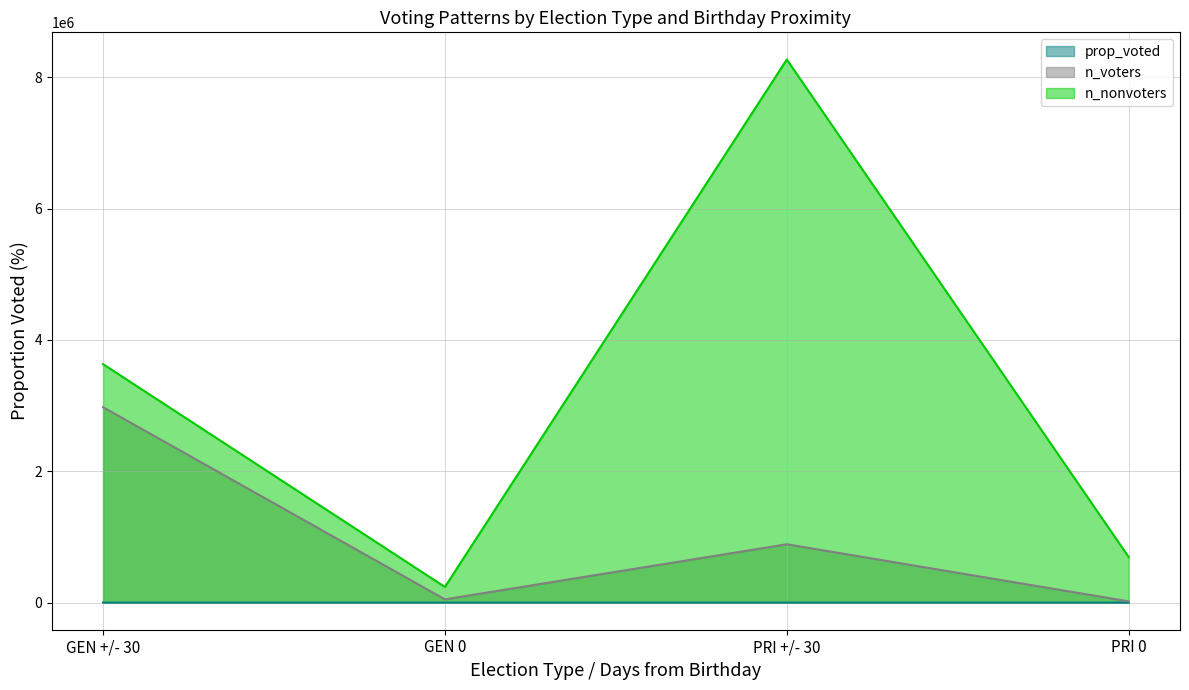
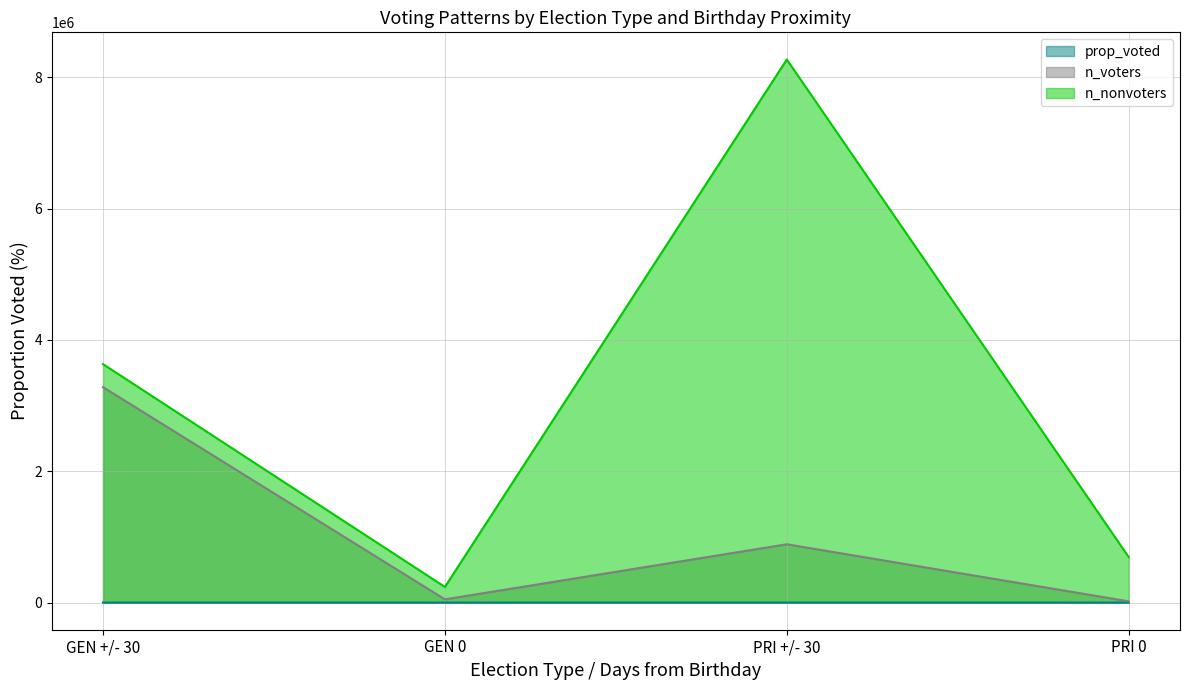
  {
    "prop_voted": {
      "GEN +/- 30": 0,
      "GEN 0": 0,
      "PRI +/- 30": 0
    },
    "n_voters": {
-     "GEN +/- 30": 3000000,
+     "GEN +/- 30": 3300000,
      "GEN 0": 0,
      "PRI +/- 30": 900000
    },
    "n_nonvoters": {
      "GEN +/- 30": 3600000,
      "GEN 0": 200000,
      "PRI +/- 30": 8300000,
      "PRI 0": 700000
    }
  }
